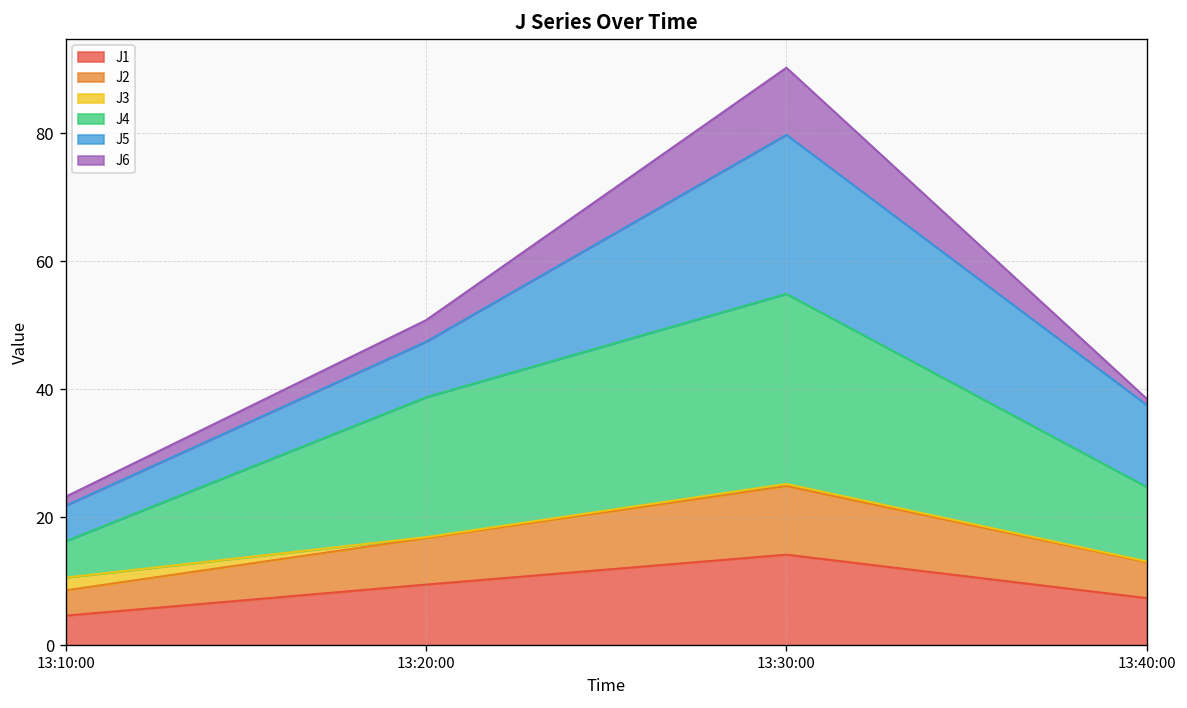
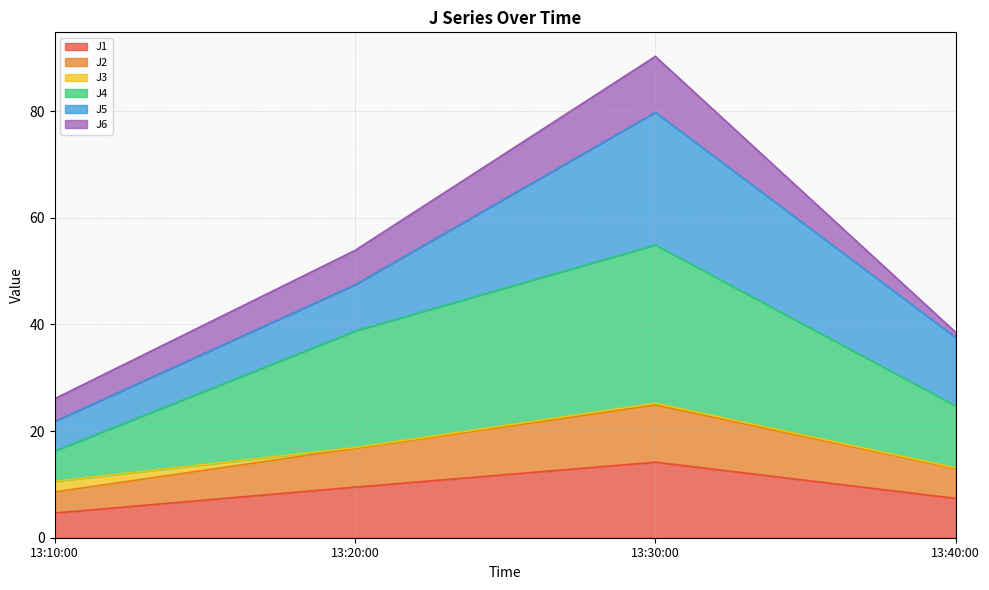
  {
    "J3": {
      "13:10:00": 2
    },
    "J4": {
      "13:10:00": 6,
      "13:20:00": 22,
      "13:30:00": 30,
      "13:40:00": 12
    },
    "J5": {
      "13:10:00": 6,
      "13:20:00": 9,
      "13:30:00": 25,
      "13:40:00": 13
    },
    "J6": {
-     "13:10:00": 1,
-     "13:20:00": 3,
+     "13:10:00": 4,
+     "13:20:00": 6,
      "13:30:00": 10,
      "13:40:00": 1
    }
  }
